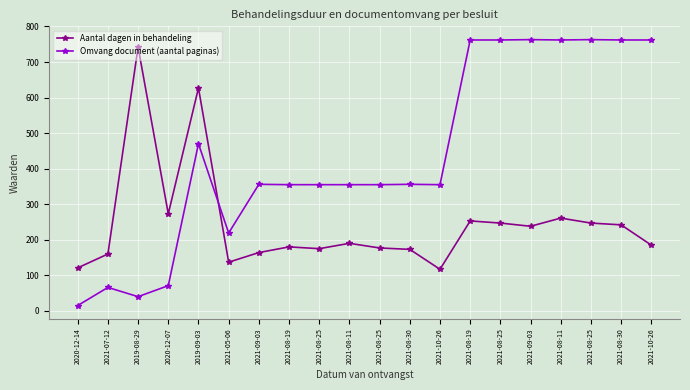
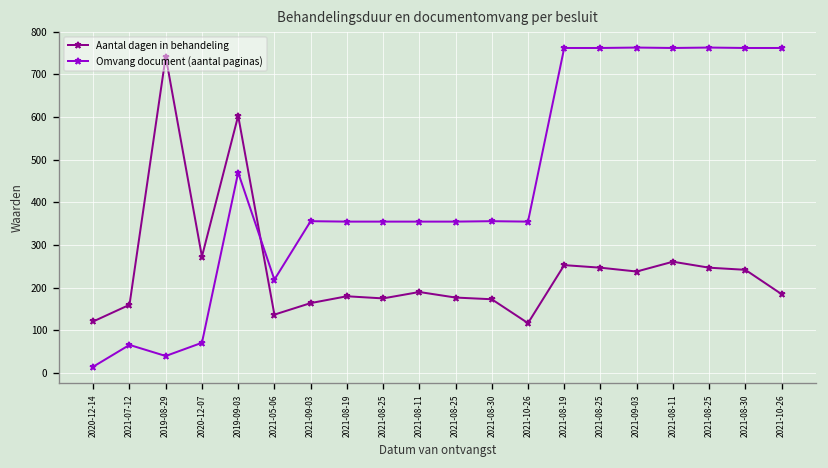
  {
    "Aantal dagen in behandeling": {
      "2020-12-14": 120,
      "2021-07-12": 160,
      "2020-12-07": 270,
-     "2019-09-03": 630,
+     "2019-09-03": 600,
      "2021-05-06": 140
    },
    "Omvang document (aantal paginas)": {
      "2020-12-14": 20,
      "2021-07-12": 70,
      "2019-08-29": 40,
      "2020-12-07": 70,
      "2019-09-03": 470,
      "2021-05-06": 220
    }
  }
